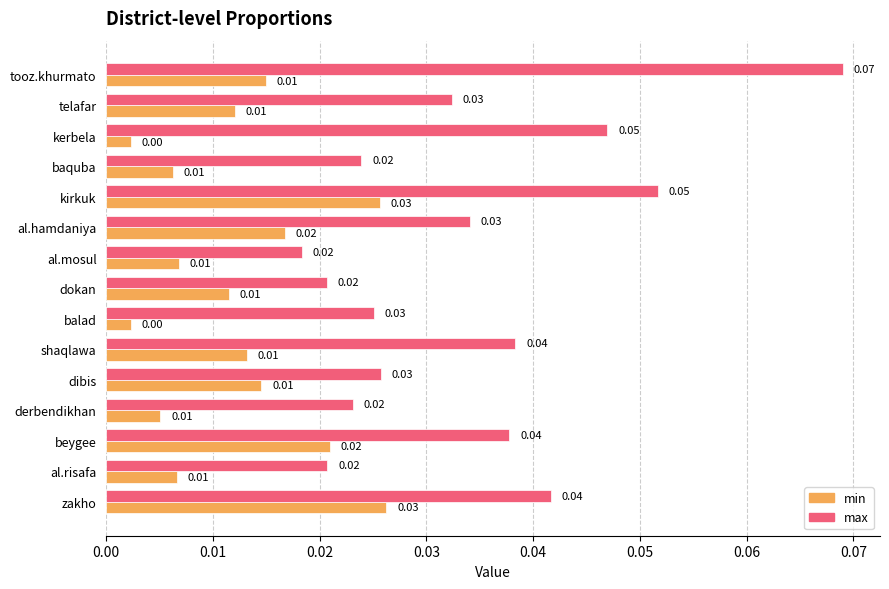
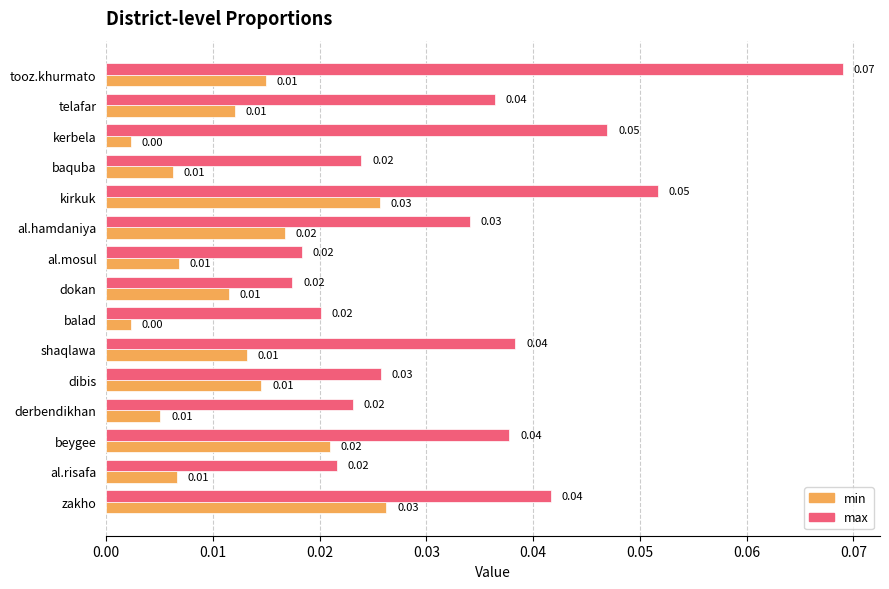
  {
    "min": {
      "tooz.khurmato": 0.01,
      "telafar": 0.01,
      "kerbela": 0.00,
      "baquba": 0.01,
      "kirkuk": 0.03,
      "al.hamdaniya": 0.02,
      "al.mosul": 0.01,
      "dokan": 0.01,
      "balad": 0.00,
      "shaqlawa": 0.01,
      "dibis": 0.01,
      "derbendikhan": 0.01,
      "beygee": 0.02,
      "al.risafa": 0.01,
      "zakho": 0.03
    },
    "max": {
      "tooz.khurmato": 0.07,
-     "telafar": 0.03,
+     "telafar": 0.04,
      "kerbela": 0.05,
      "baquba": 0.02,
      "kirkuk": 0.05,
      "al.hamdaniya": 0.03,
      "al.mosul": 0.02,
-     "dokan": 0.0206,
-     "balad": 0.03,
+     "dokan": 0.0174,
+     "balad": 0.02,
      "shaqlawa": 0.04,
      "dibis": 0.03,
      "derbendikhan": 0.02,
      "beygee": 0.04,
-     "al.risafa": 0.0207,
+     "al.risafa": 0.0216,
      "zakho": 0.04
    }
  }
